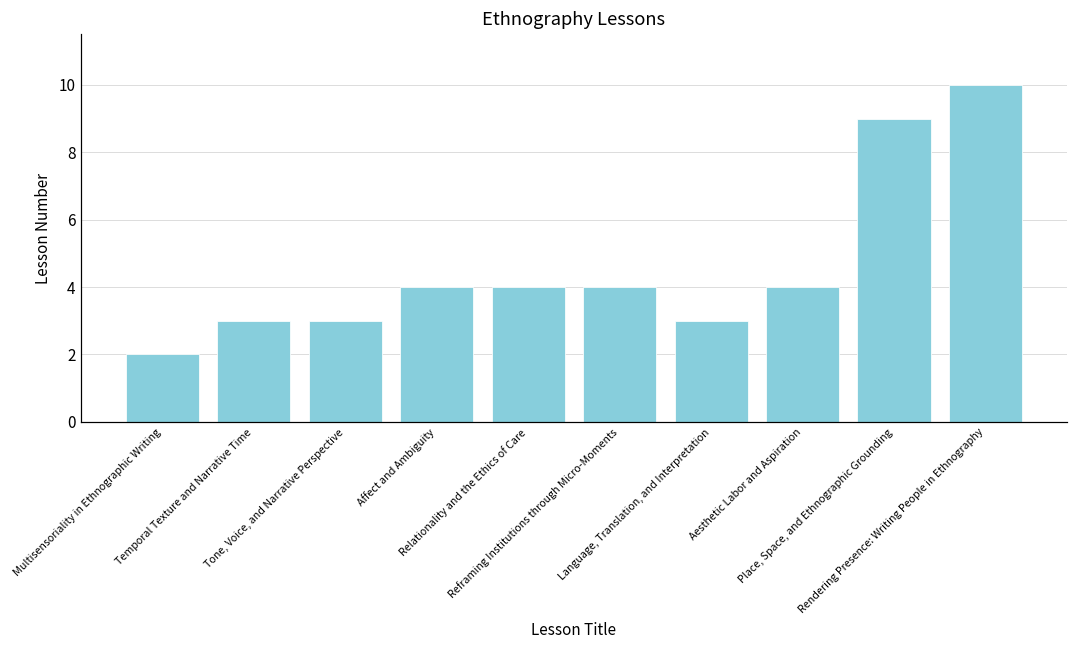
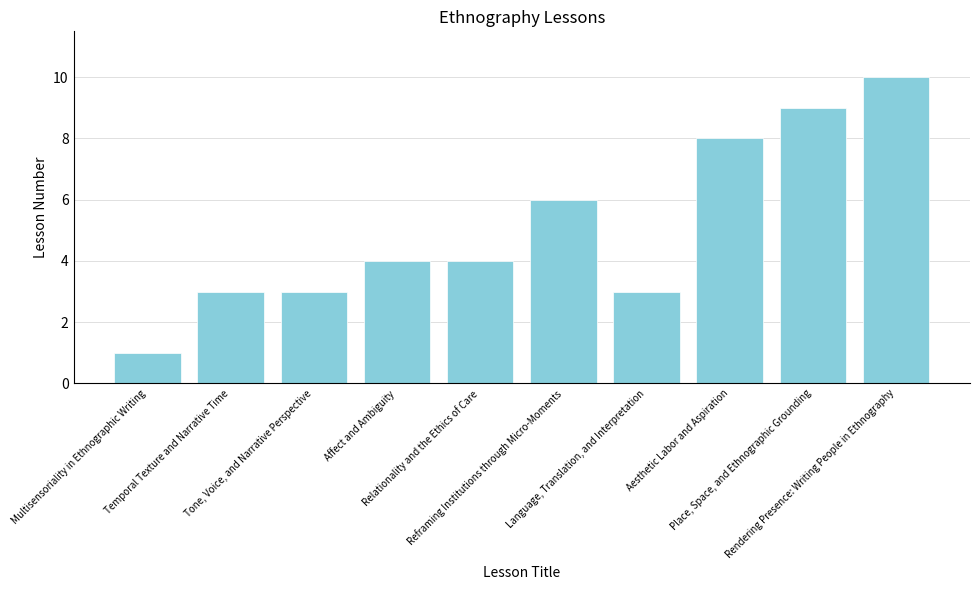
  {
-   "Multisensoriality in Ethnographic Writing": 2,
+   "Multisensoriality in Ethnographic Writing": 1,
    "Temporal Texture and Narrative Time": 3,
    "Tone, Voice, and Narrative Perspective": 3,
    "Affect and Ambiguity": 4,
    "Relationality and the Ethics of Care": 4,
-   "Reframing Institutions through Micro-Moments": 4,
+   "Reframing Institutions through Micro-Moments": 6,
    "Language, Translation, and Interpretation": 3,
-   "Aesthetic Labor and Aspiration": 4,
+   "Aesthetic Labor and Aspiration": 8,
    "Place, Space, and Ethnographic Grounding": 9,
    "Rendering Presence: Writing People in Ethnography": 10
  }
